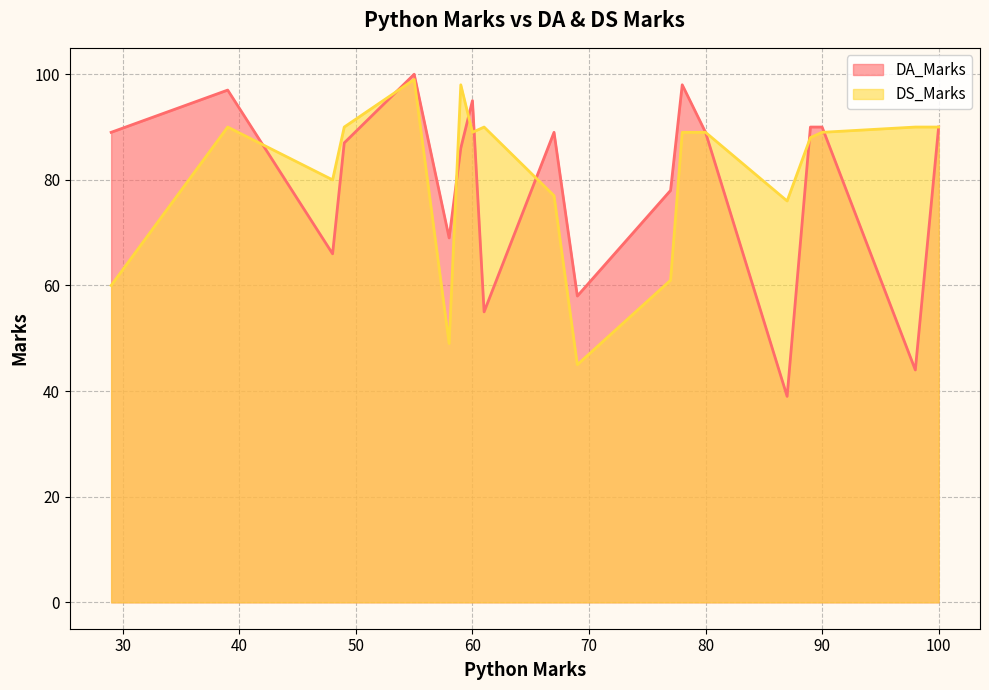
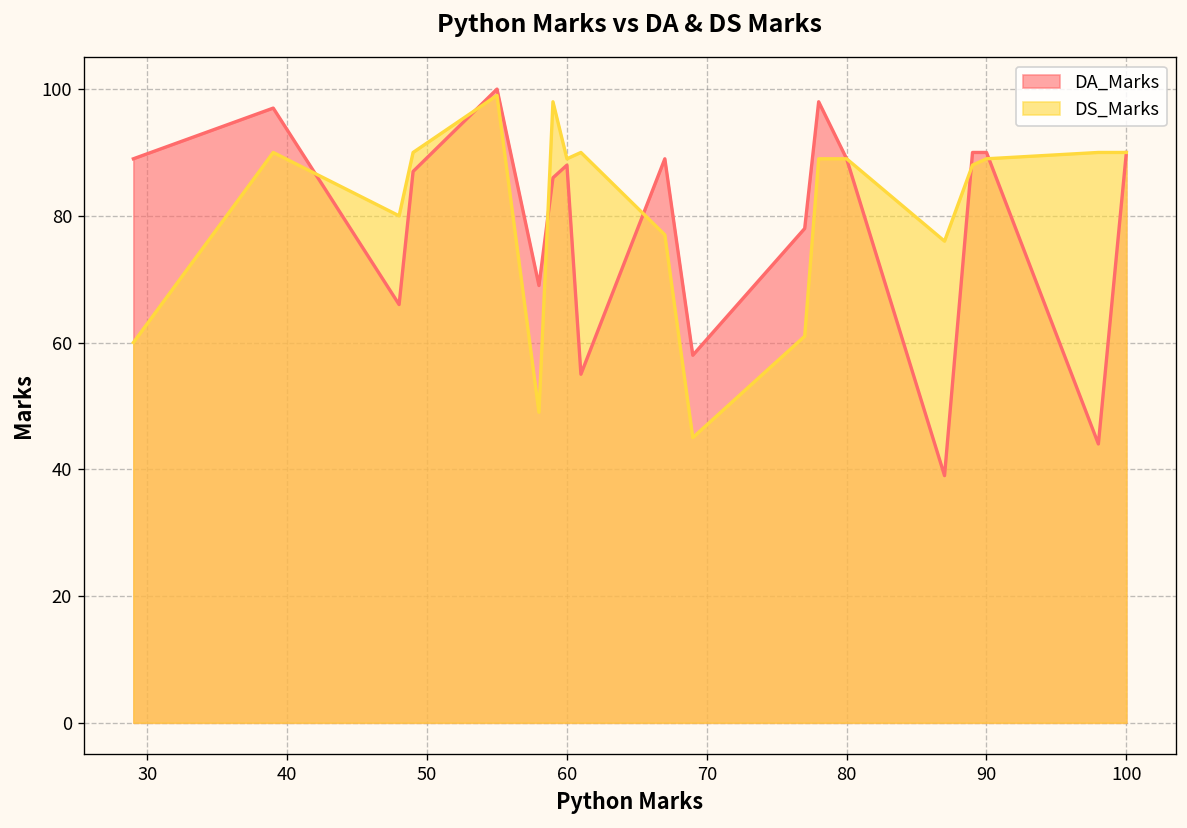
  {
    "DA_Marks": {
-     "60": 95,
+     "60": 88,
      "90": 90
    },
    "DS_Marks": {
      "60": 89,
      "90": 89
    }
  }
